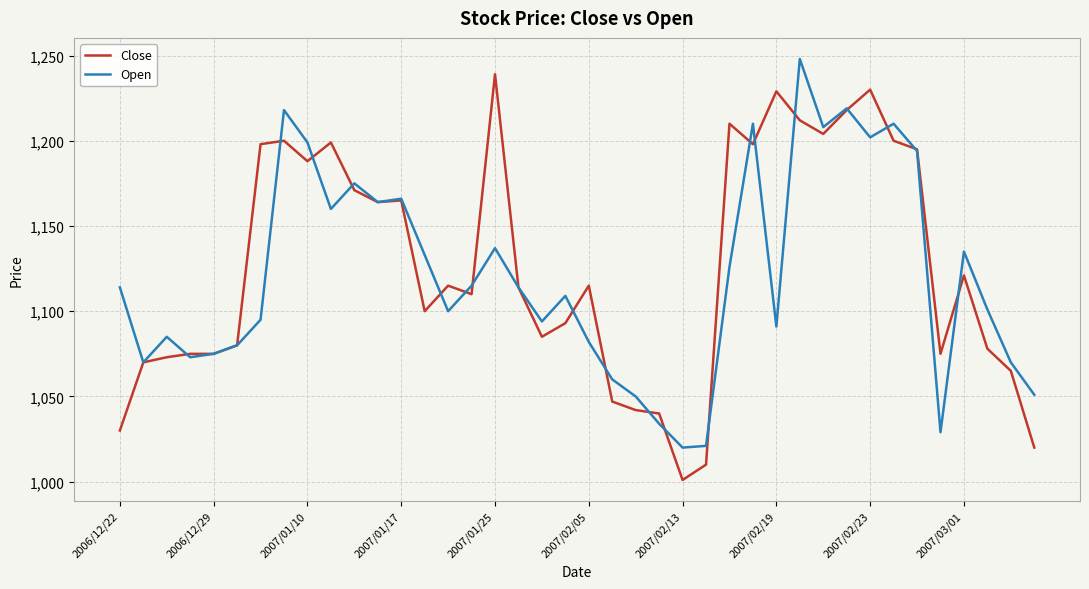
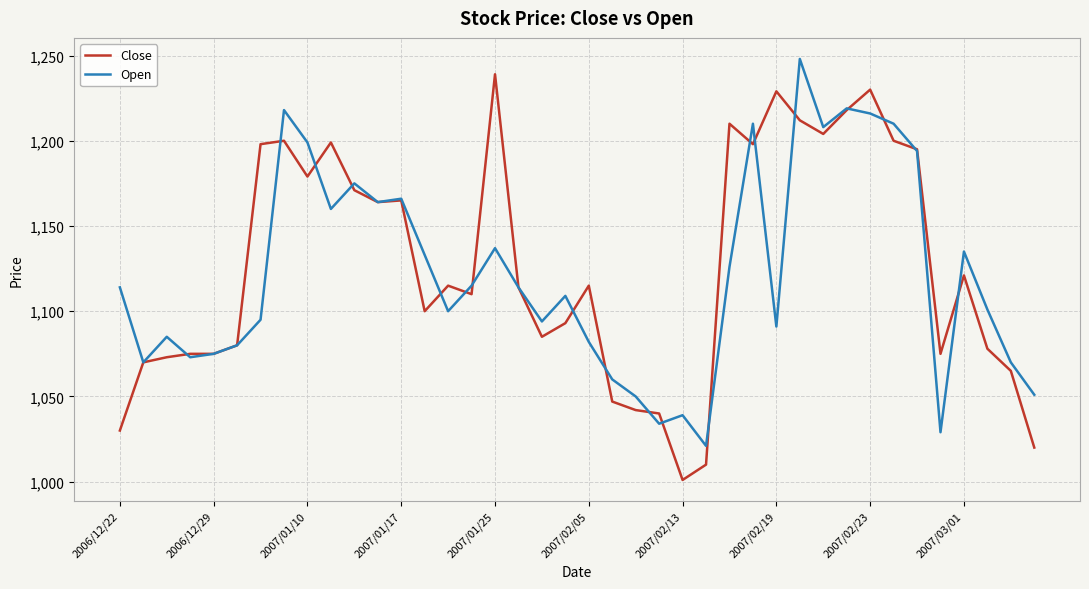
  {
    "Close": {
      "2006/12/22": "1,030",
-     "2007/01/10": "1,188",
+     "2007/01/10": "1,179",
      "2007/01/25": "1,239",
      "2007/02/05": "1,115",
      "2007/02/13": "1,001",
      "2007/02/19": "1,229",
      "2007/02/23": "1,230",
      "2007/03/01": "1,121"
    },
    "Open": {
      "2006/12/22": "1,114",
      "2007/01/10": "1,199",
      "2007/01/25": "1,137",
      "2007/02/05": "1,082",
-     "2007/02/13": "1,020",
+     "2007/02/13": "1,039",
      "2007/02/19": "1,091",
-     "2007/02/23": "1,202",
+     "2007/02/23": "1,216",
      "2007/03/01": "1,135"
    }
  }
